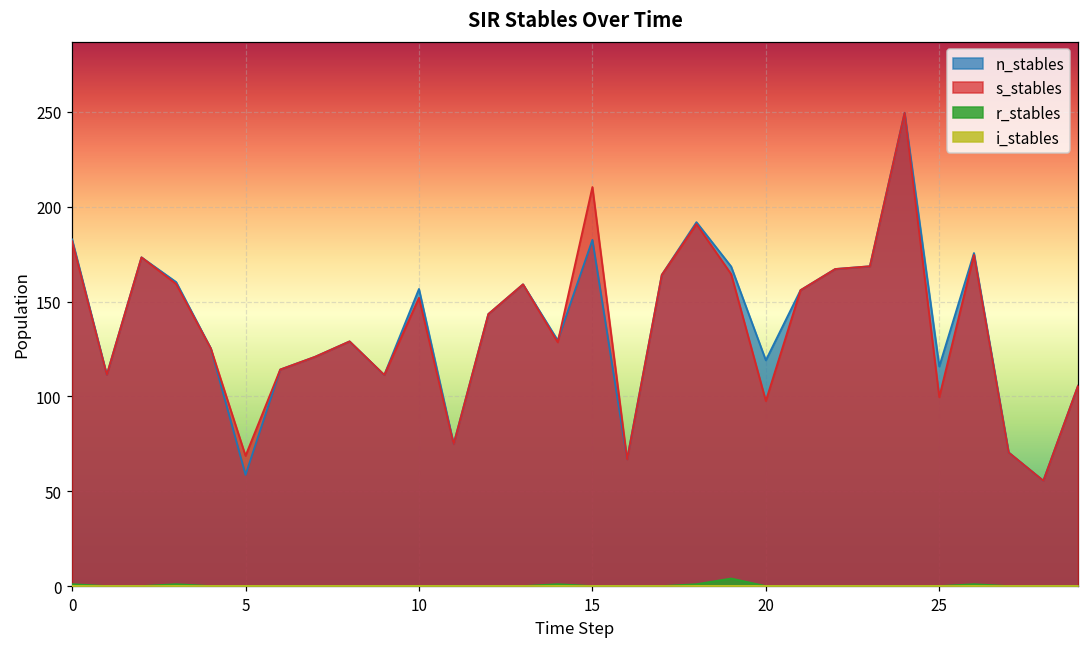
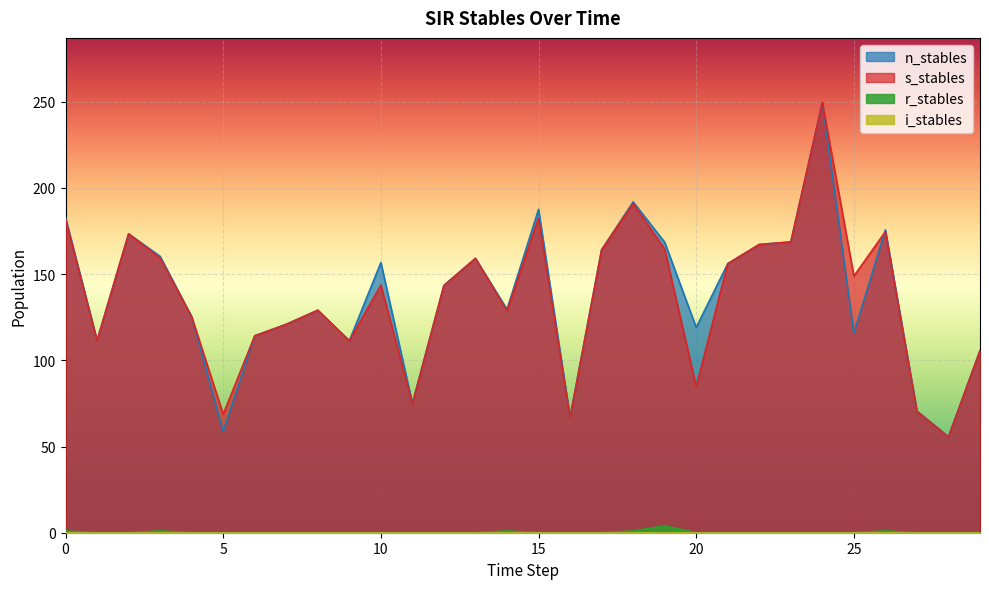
  {
    "n_stables": {
      "5": 59,
      "10": 157,
-     "15": 183,
+     "15": 188,
      "20": 119,
      "25": 116
    },
    "s_stables": {
      "5": 69,
-     "10": 152,
-     "15": 210,
-     "20": 98,
-     "25": 100
+     "10": 144,
+     "15": 183,
+     "20": 85,
+     "25": 149
    }
  }
